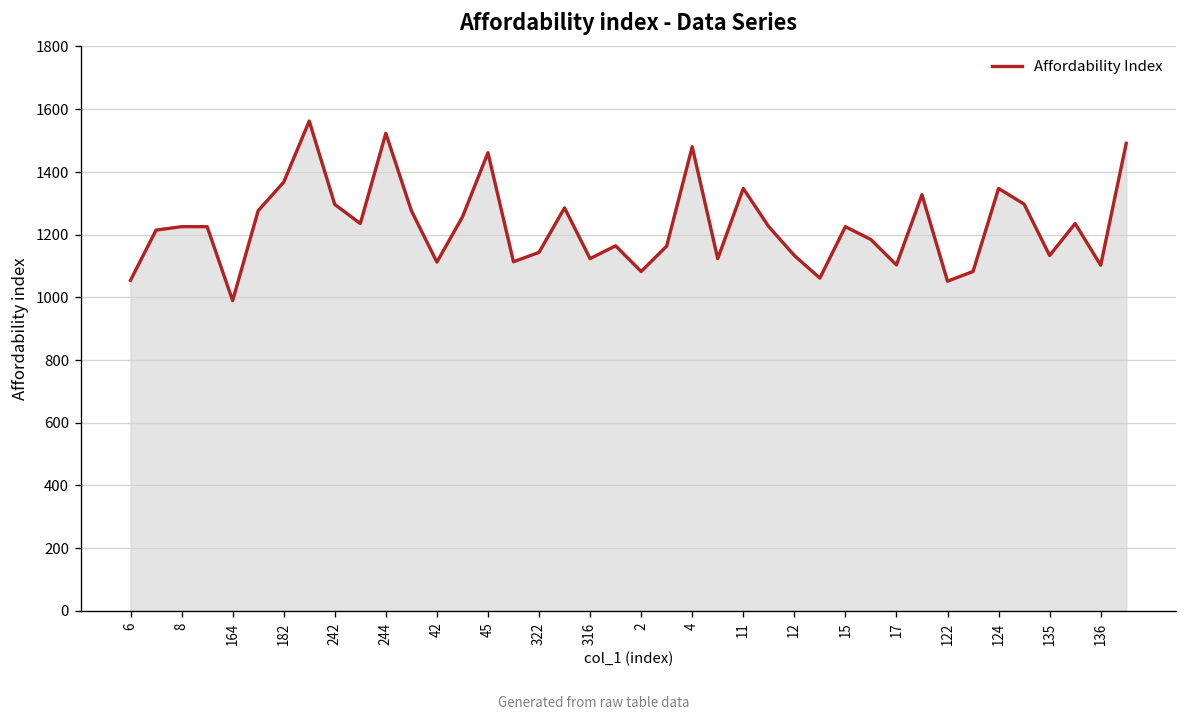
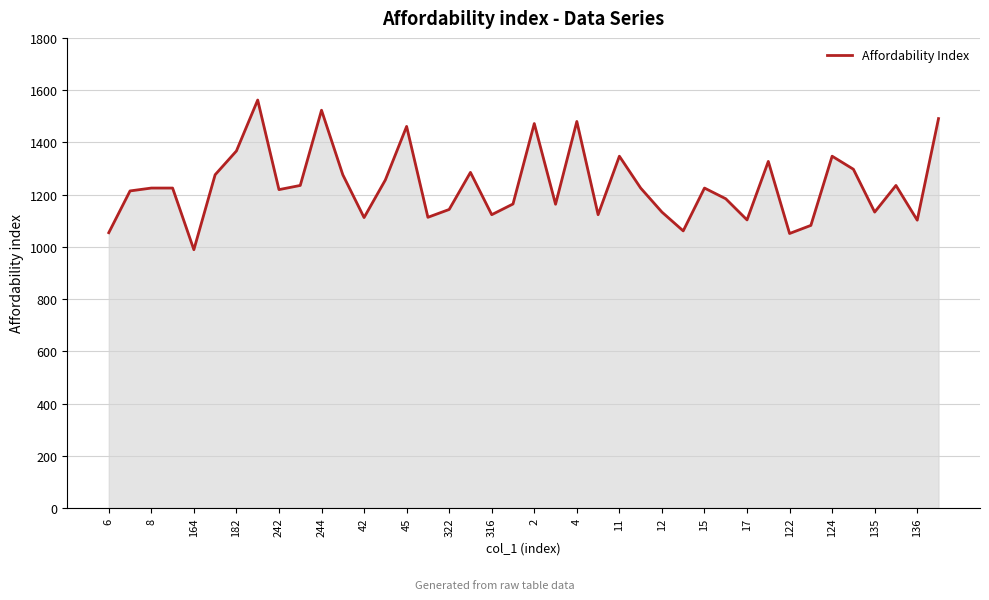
  {
    "6": 1050,
    "8": 1230,
    "164": 990,
    "182": 1370,
-   "242": 1300,
+   "242": 1220,
    "244": 1520,
    "42": 1110,
    "45": 1460,
    "322": 1140,
    "316": 1120,
-   "2": 1080,
+   "2": 1470,
    "4": 1480,
    "11": 1350,
    "12": 1130,
    "15": 1230,
    "17": 1100,
    "122": 1050,
    "124": 1350,
    "135": 1130,
    "136": 1100
  }
